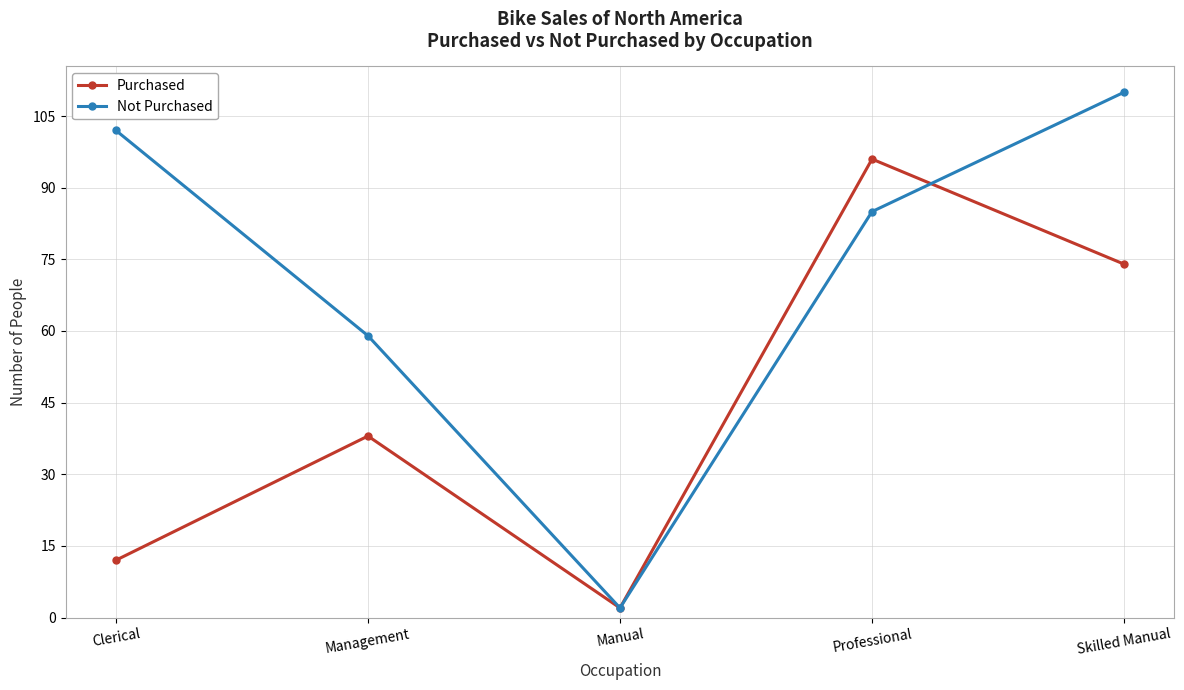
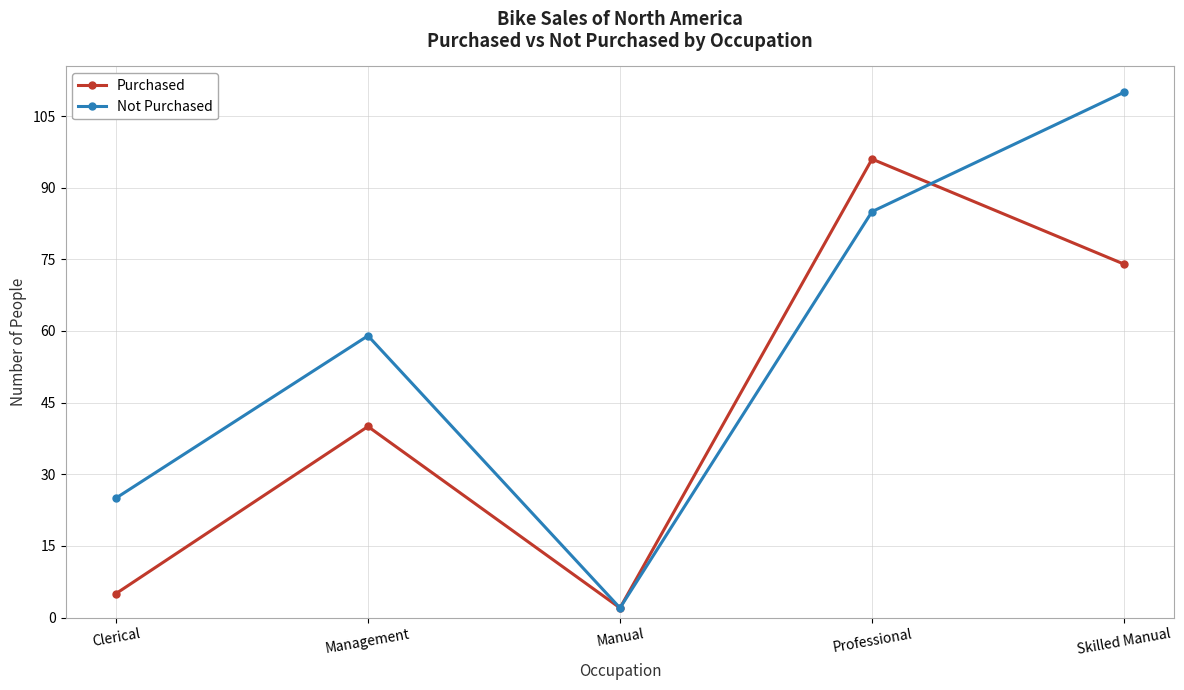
  {
    "Purchased": {
-     "Clerical": 12,
-     "Management": 38,
+     "Clerical": 5,
+     "Management": 40,
      "Professional": 96,
      "Skilled Manual": 74
    },
    "Not Purchased": {
-     "Clerical": 102,
+     "Clerical": 25,
      "Management": 59,
      "Professional": 85,
      "Skilled Manual": 110
    }
  }
